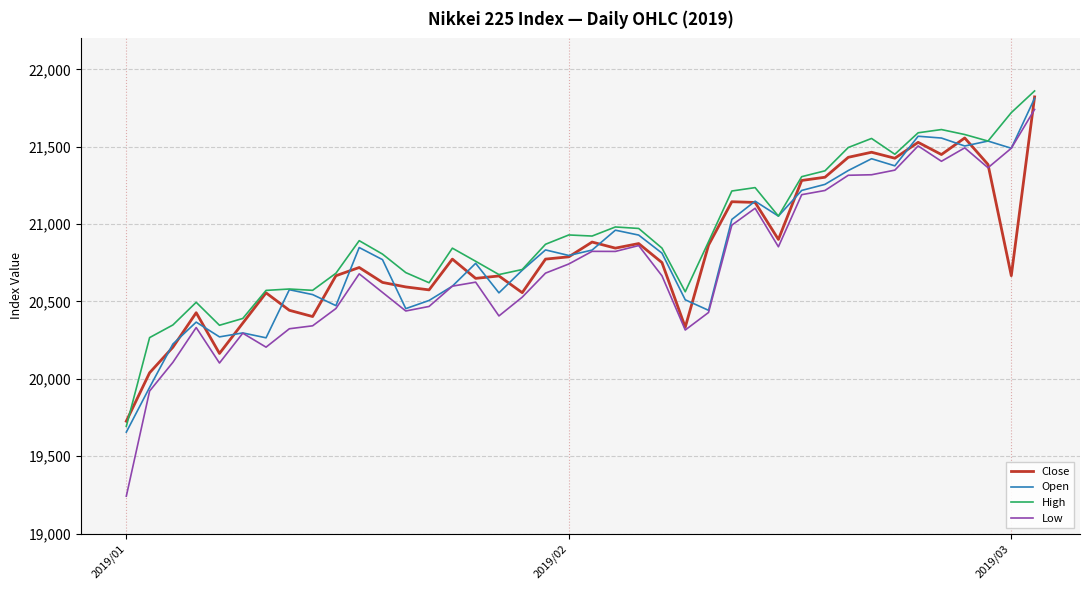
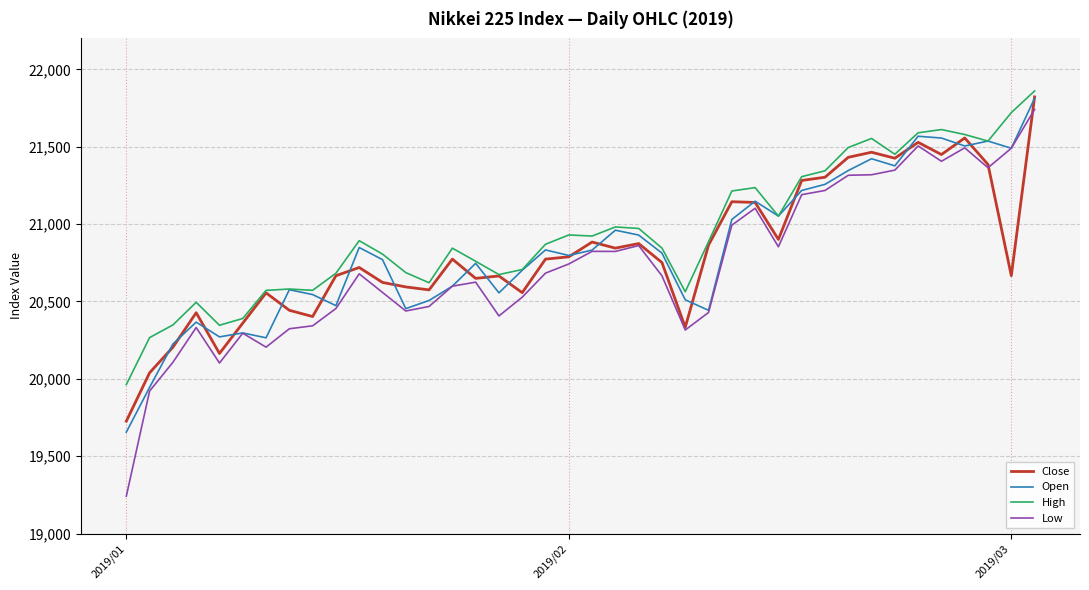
  {
    "Close": {
      "2019/01": "19,730",
      "2019/03": "20,670"
    },
    "Open": {
      "2019/01": "19,660"
    },
    "High": {
-     "2019/01": "19,690",
+     "2019/01": "19,960",
      "2019/02": "20,930",
      "2019/03": "21,720"
    },
    "Low": {
      "2019/01": "19,240",
      "2019/02": "20,740"
    }
  }
